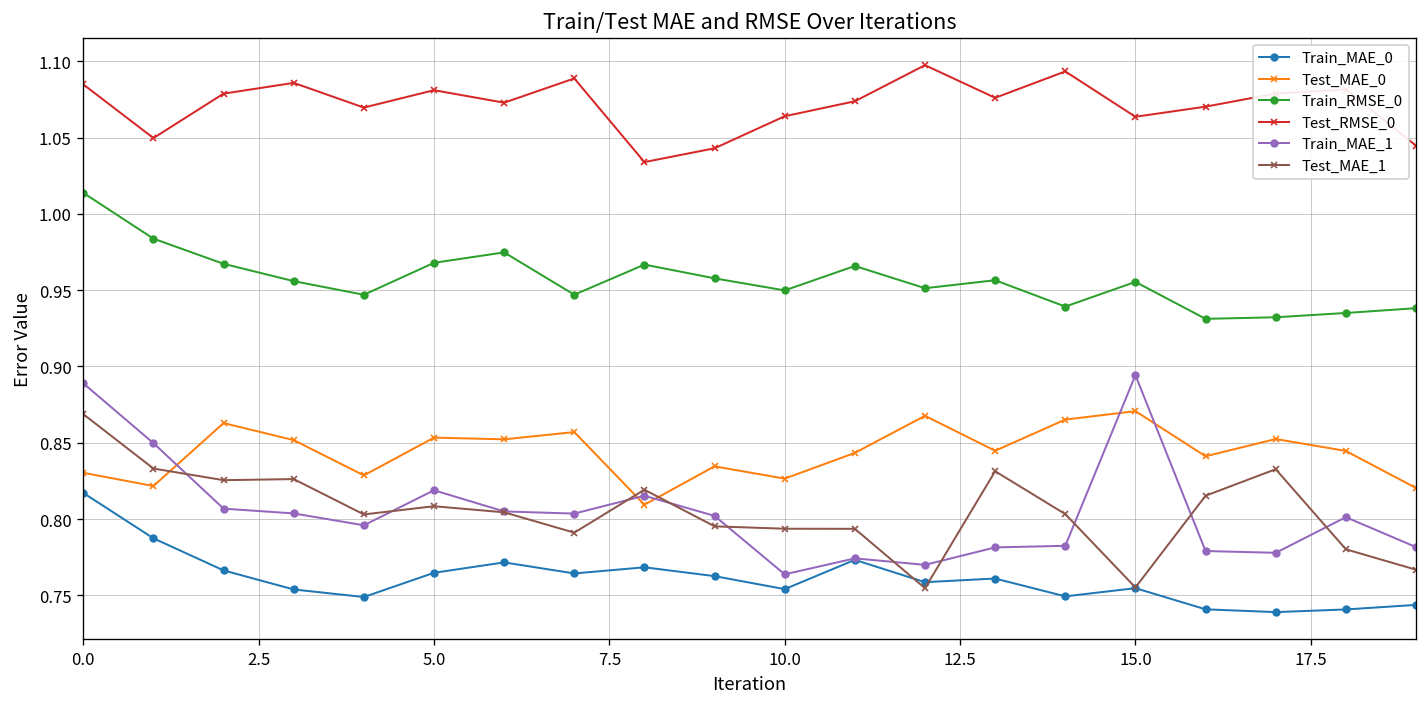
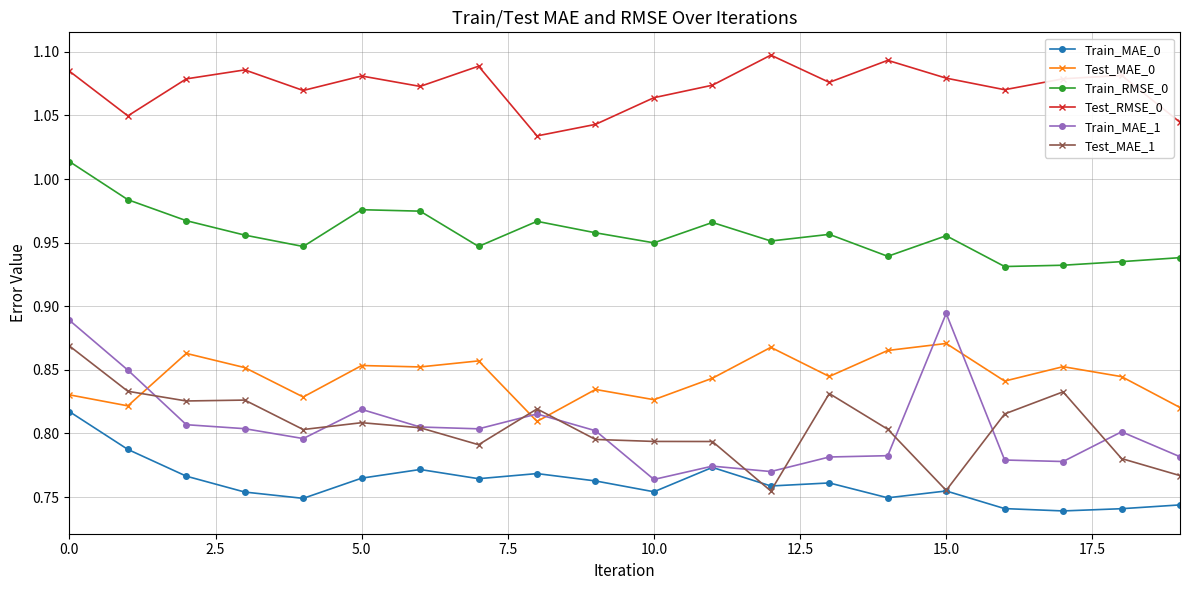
  {
    "Train_MAE_0": {
      "0.0": 0.817,
      "5.0": 0.765,
      "10.0": 0.754
    },
    "Test_MAE_0": {
      "0.0": 0.830,
      "5.0": 0.853,
      "10.0": 0.827,
      "15.0": 0.871
    },
    "Train_RMSE_0": {
      "0.0": 1.014,
-     "5.0": 0.968,
+     "5.0": 0.976,
      "10.0": 0.950,
      "15.0": 0.955
    },
    "Test_RMSE_0": {
      "0.0": 1.085,
      "5.0": 1.081,
      "10.0": 1.064,
-     "15.0": 1.064
+     "15.0": 1.079
    },
    "Train_MAE_1": {
      "0.0": 0.889,
      "5.0": 0.819,
      "10.0": 0.764,
      "15.0": 0.894
    },
    "Test_MAE_1": {
      "0.0": 0.869,
      "5.0": 0.808,
      "10.0": 0.794
    }
  }
